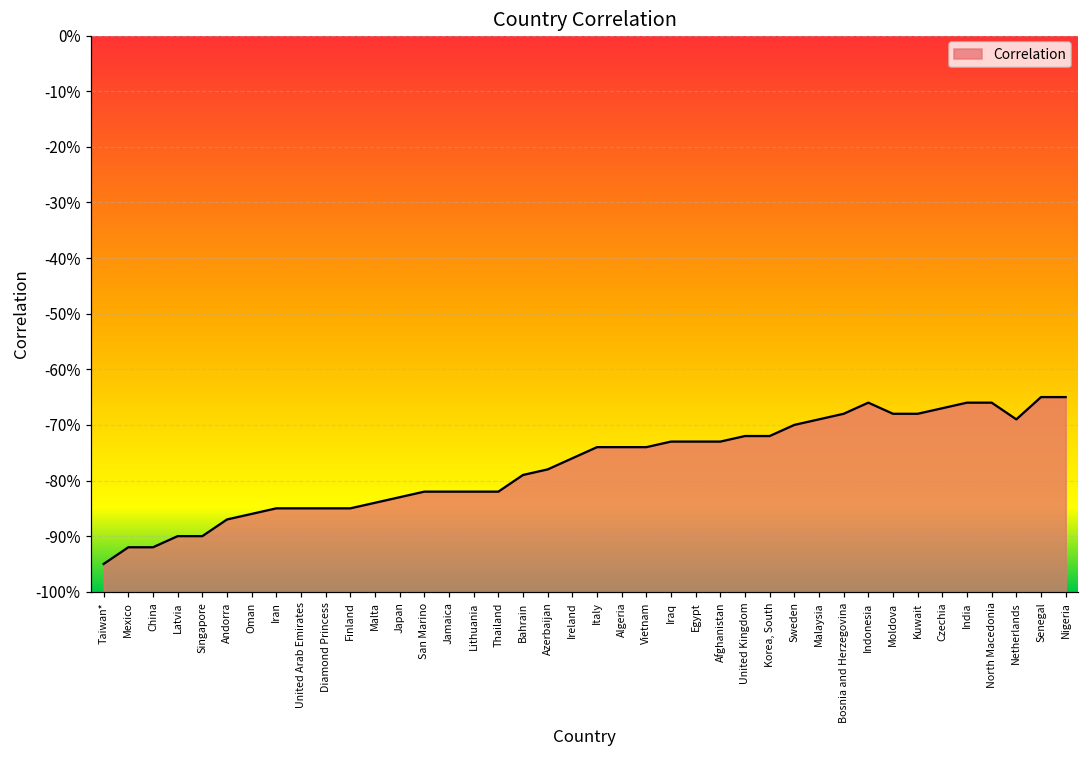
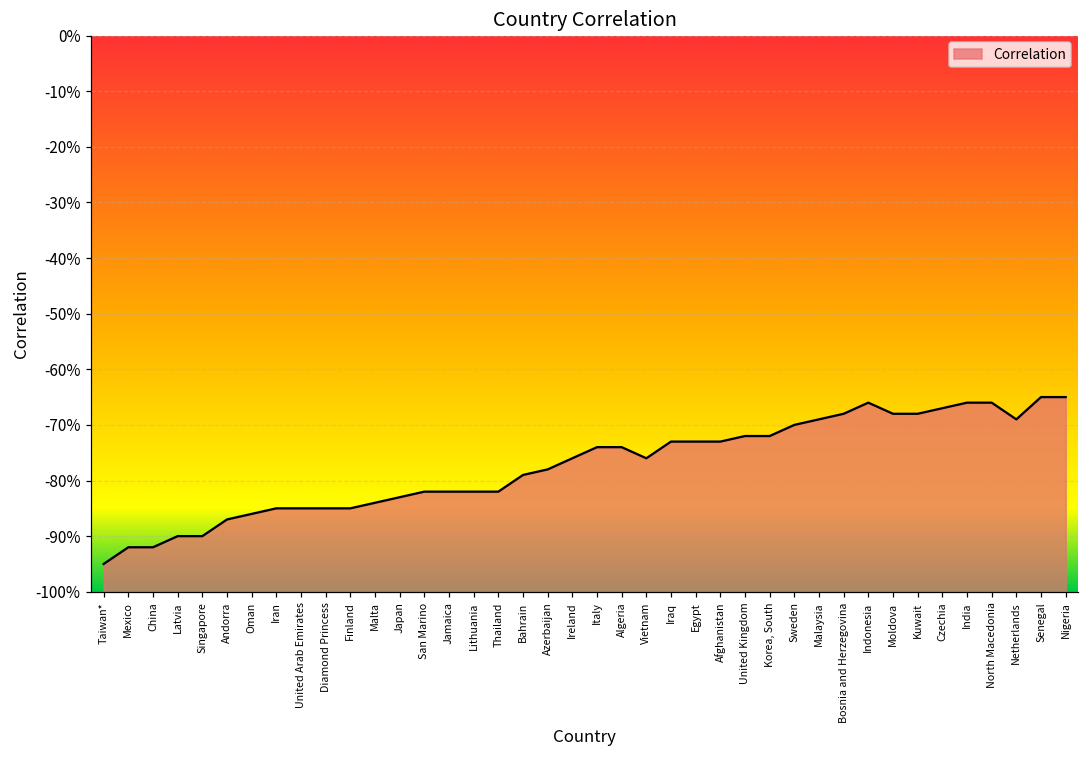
  {
    "Taiwan*": "-95%",
    "Mexico": "-92%",
    "China": "-92%",
    "Latvia": "-90%",
    "Singapore": "-90%",
    "Andorra": "-87%",
    "Oman": "-86%",
    "Iran": "-85%",
    "United Arab Emirates": "-85%",
    "Diamond Princess": "-85%",
    "Finland": "-85%",
    "Malta": "-84%",
    "Japan": "-83%",
    "San Marino": "-82%",
    "Jamaica": "-82%",
    "Lithuania": "-82%",
    "Thailand": "-82%",
    "Bahrain": "-79%",
    "Azerbaijan": "-78%",
    "Ireland": "-76%",
    "Italy": "-74%",
    "Algeria": "-74%",
-   "Vietnam": "-74%",
+   "Vietnam": "-76%",
    "Iraq": "-73%",
    "Egypt": "-73%",
    "Afghanistan": "-73%",
    "United Kingdom": "-72%",
    "Korea, South": "-72%",
    "Sweden": "-70%",
    "Malaysia": "-69%",
    "Bosnia and Herzegovina": "-68%",
    "Indonesia": "-66%",
    "Moldova": "-68%",
    "Kuwait": "-68%",
    "Czechia": "-67%",
    "India": "-66%",
    "North Macedonia": "-66%",
    "Netherlands": "-69%",
    "Senegal": "-65%",
    "Nigeria": "-65%"
  }
